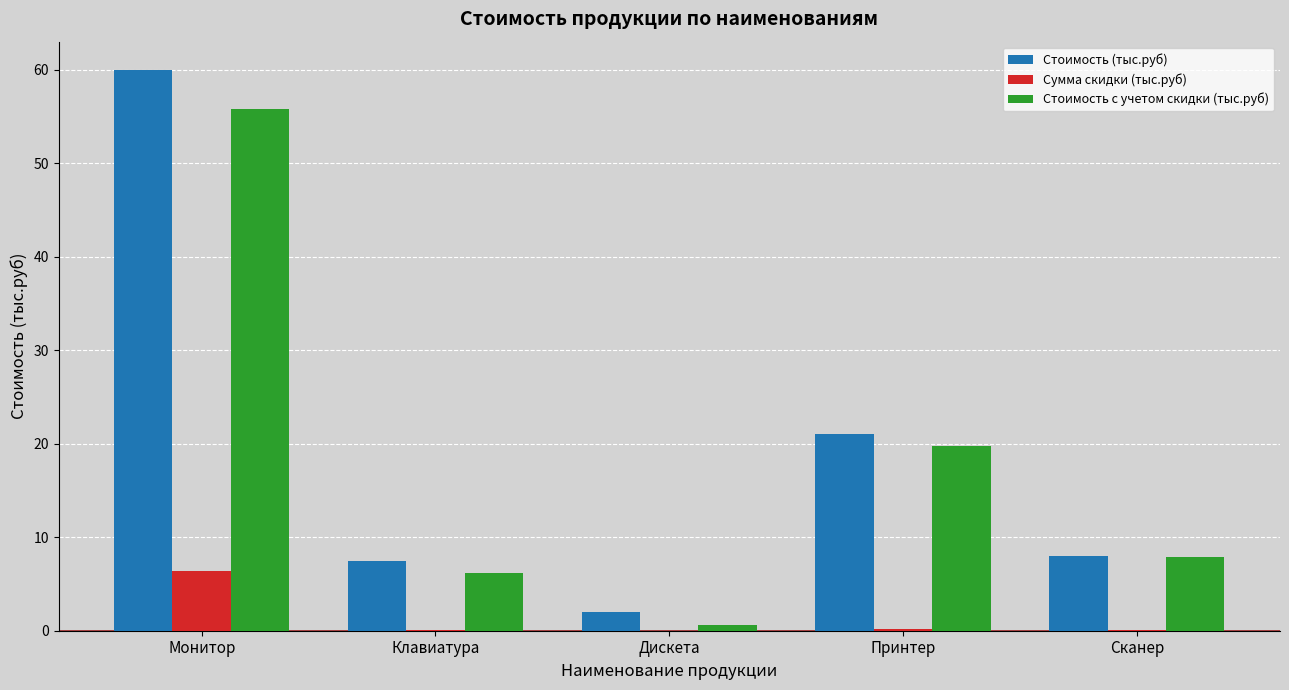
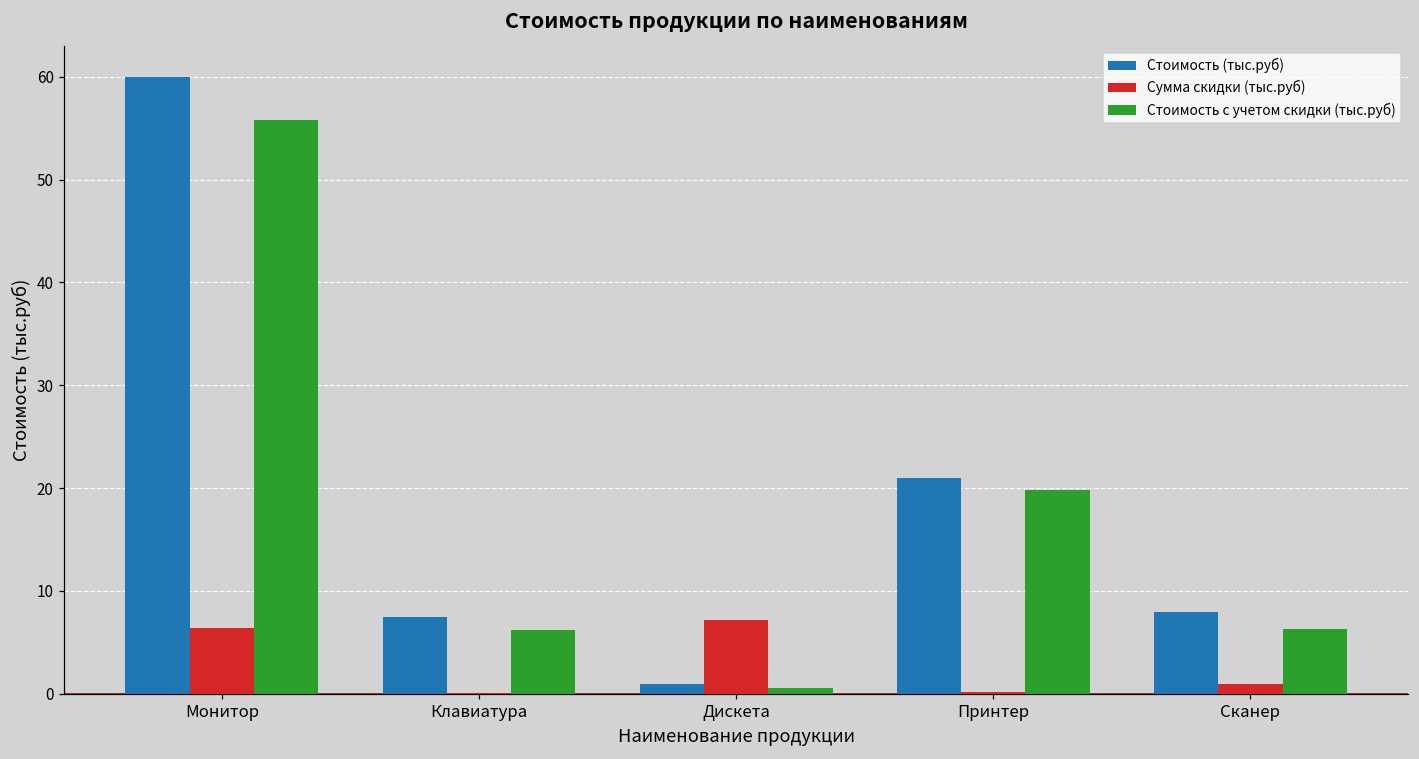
  {
    "Стоимость (тыс.руб)": {
      "Монитор": 60,
      "Клавиатура": 7,
-     "Дискета": 2,
+     "Дискета": 1,
      "Принтер": 21,
      "Сканер": 8
    },
    "Сумма скидки (тыс.руб)": {
      "Монитор": 6,
-     "Дискета": 0,
-     "Сканер": 0
+     "Дискета": 7,
+     "Сканер": 1
    },
    "Стоимость с учетом скидки (тыс.руб)": {
      "Монитор": 56,
      "Клавиатура": 6,
      "Дискета": 1,
      "Принтер": 20,
-     "Сканер": 8
+     "Сканер": 6
    }
  }
